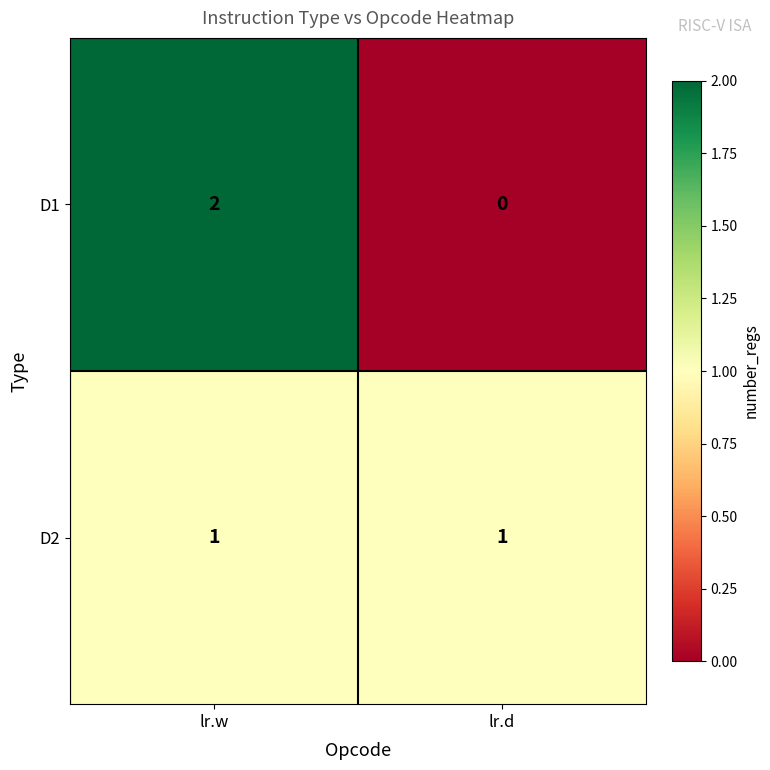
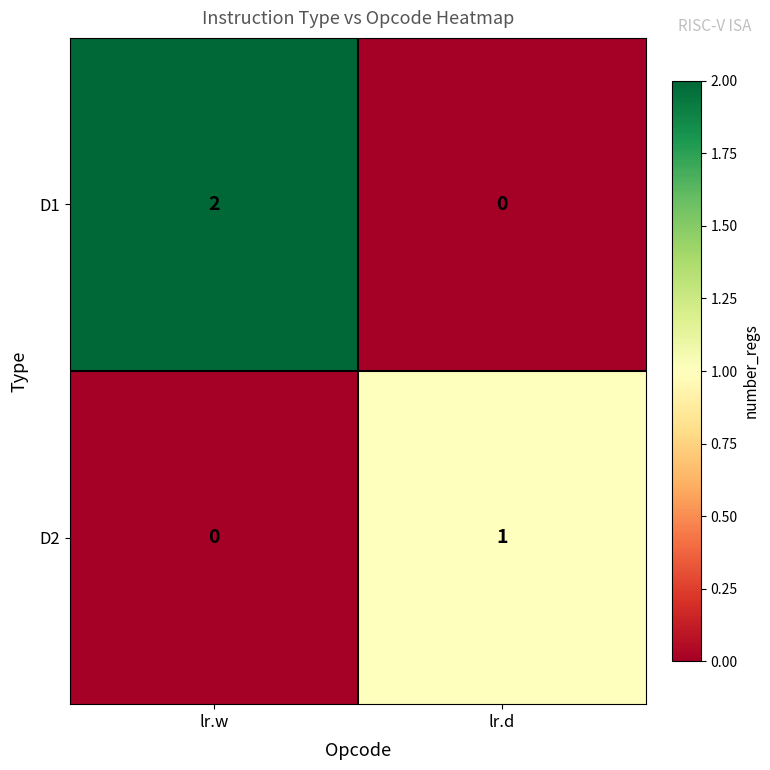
  {
    "D1": {
      "lr.w": 2,
      "lr.d": 0
    },
    "D2": {
-     "lr.w": 1,
+     "lr.w": 0,
      "lr.d": 1
    }
  }
